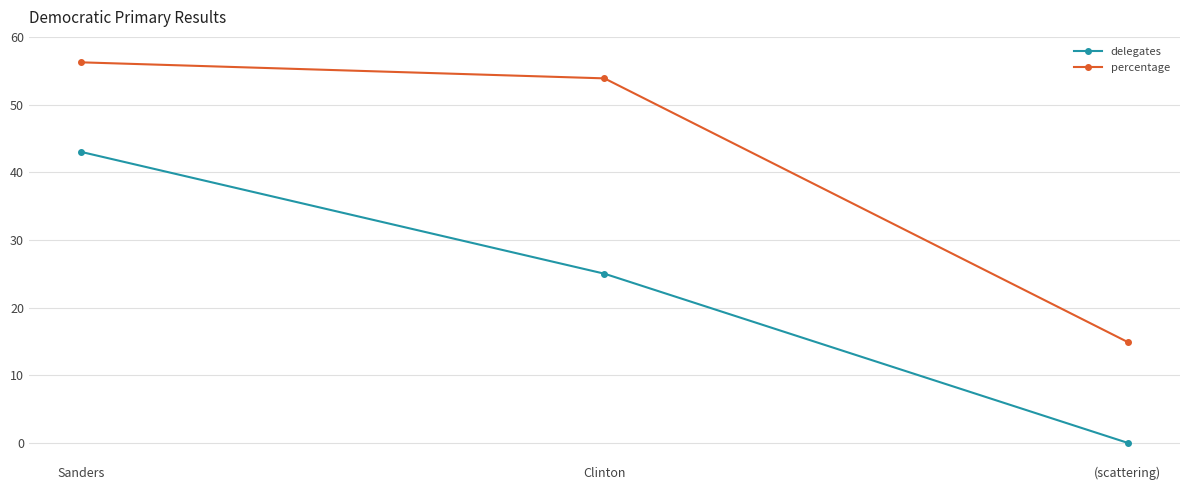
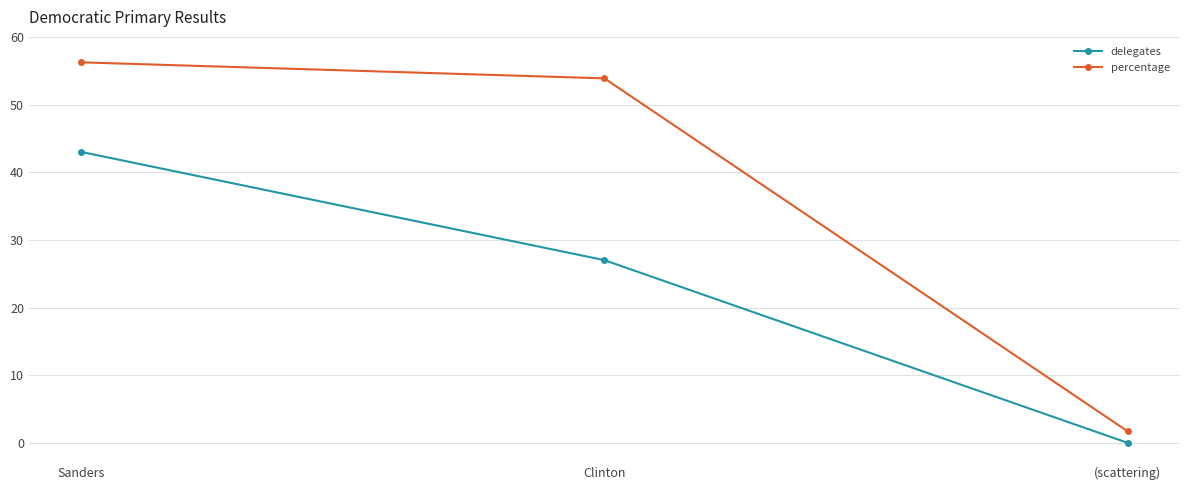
  {
    "delegates": {
      "Sanders": 43,
-     "Clinton": 25,
+     "Clinton": 27,
      "(scattering)": 0
    },
    "percentage": {
      "Sanders": 56,
      "Clinton": 54,
-     "(scattering)": 15
+     "(scattering)": 2
    }
  }
